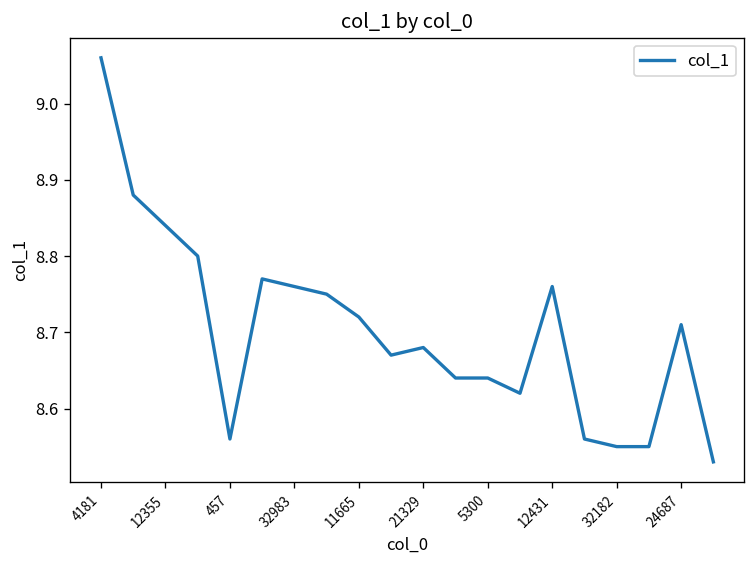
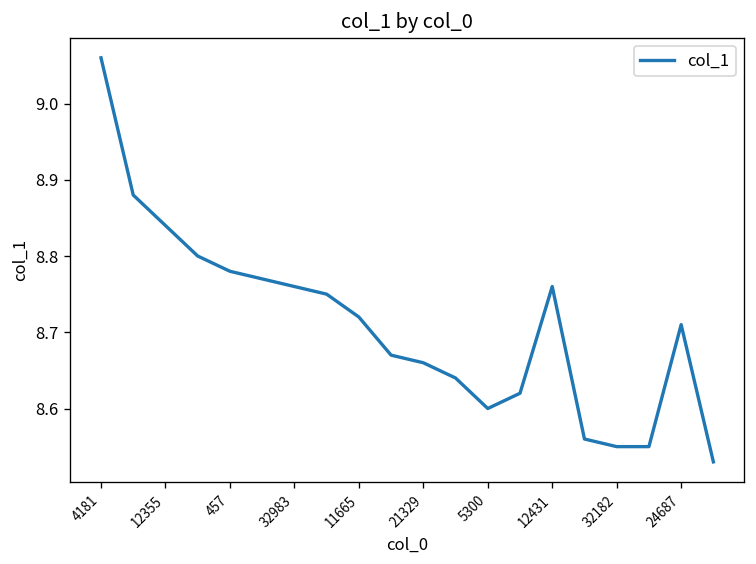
  {
    "4181": 9.06,
    "12355": 8.84,
-   "457": 8.56,
+   "457": 8.78,
    "32983": 8.76,
    "11665": 8.72,
-   "21329": 8.68,
-   "5300": 8.64,
+   "21329": 8.66,
+   "5300": 8.60,
    "12431": 8.76,
    "32182": 8.55,
    "24687": 8.71
  }
